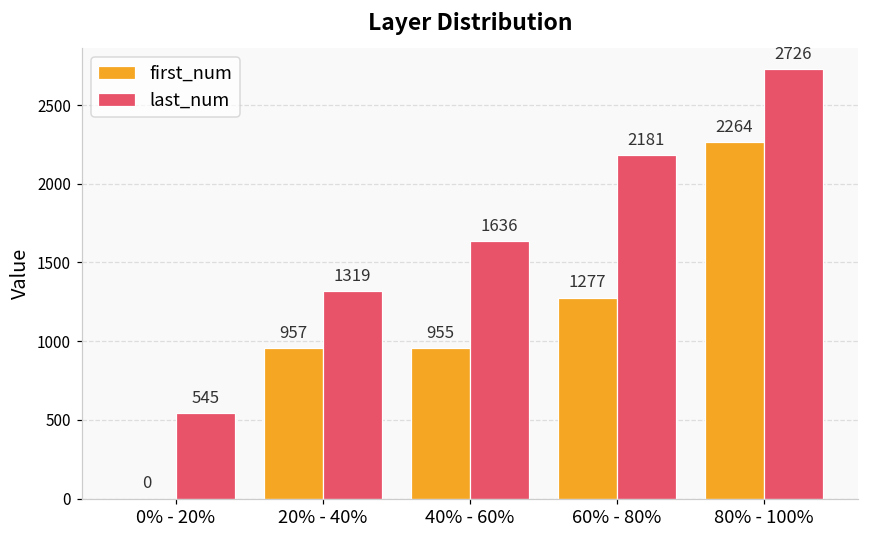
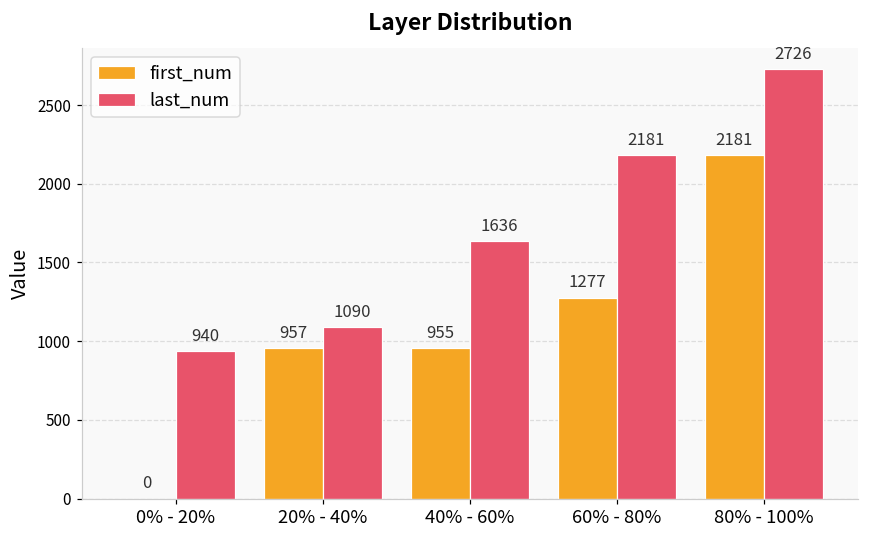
  {
    "first_num": {
      "0% - 20%": 0,
      "20% - 40%": 957,
      "40% - 60%": 955,
      "60% - 80%": 1277,
-     "80% - 100%": 2264
+     "80% - 100%": 2181
    },
    "last_num": {
-     "0% - 20%": 545,
-     "20% - 40%": 1319,
+     "0% - 20%": 940,
+     "20% - 40%": 1090,
      "40% - 60%": 1636,
      "60% - 80%": 2181,
      "80% - 100%": 2726
    }
  }
